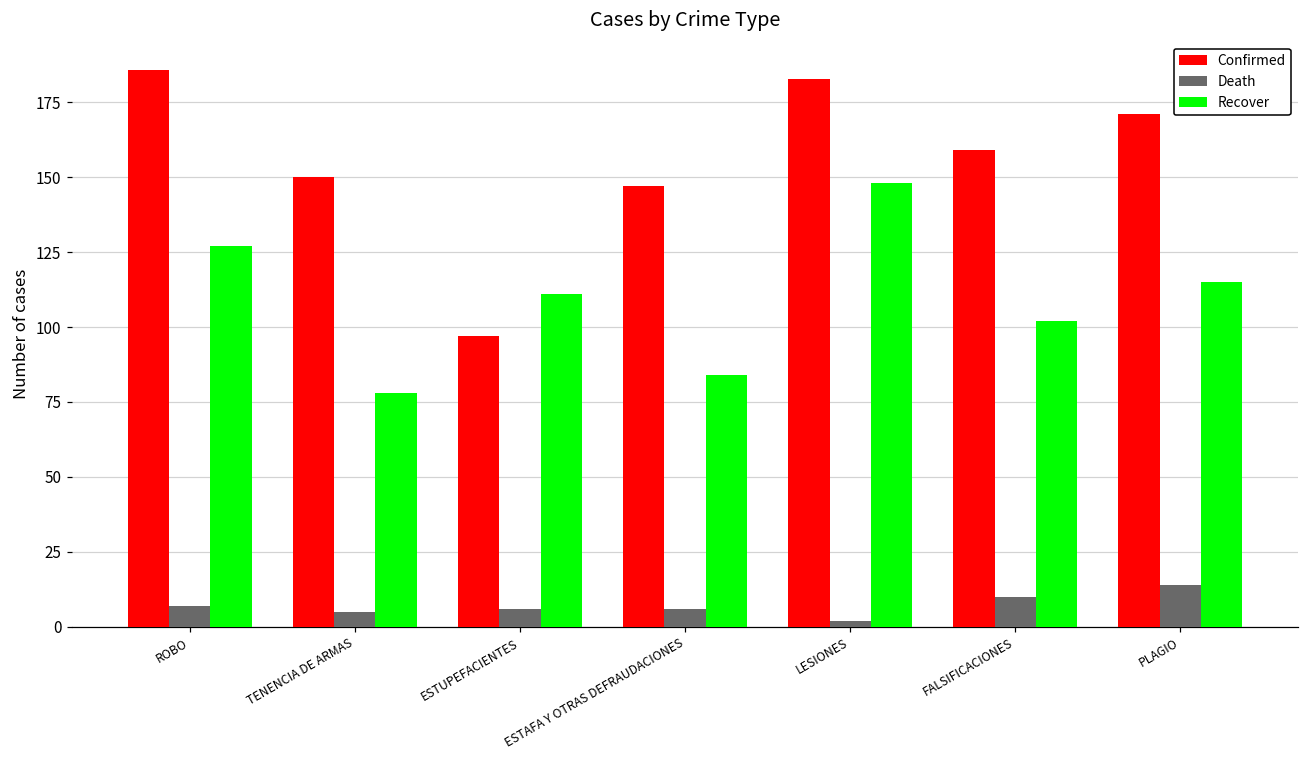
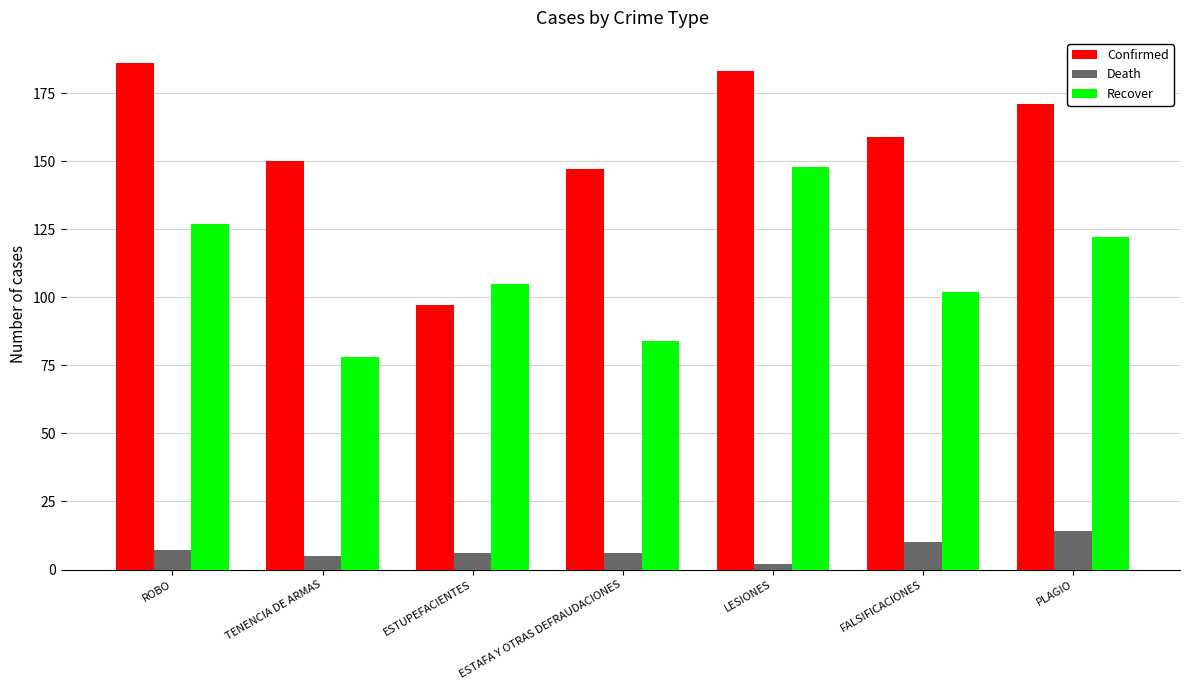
  {
    "Confirmed": {
      "ROBO": 186,
      "TENENCIA DE ARMAS": 150,
      "ESTUPEFACIENTES": 97,
      "ESTAFA Y OTRAS DEFRAUDACIONES": 147,
      "LESIONES": 183,
      "FALSIFICACIONES": 159,
      "PLAGIO": 171
    },
    "Death": {
      "ROBO": 7,
      "TENENCIA DE ARMAS": 5,
      "ESTUPEFACIENTES": 6,
      "ESTAFA Y OTRAS DEFRAUDACIONES": 6,
      "LESIONES": 2,
      "FALSIFICACIONES": 10,
      "PLAGIO": 14
    },
    "Recover": {
      "ROBO": 127,
      "TENENCIA DE ARMAS": 78,
-     "ESTUPEFACIENTES": 111,
+     "ESTUPEFACIENTES": 105,
      "ESTAFA Y OTRAS DEFRAUDACIONES": 84,
      "LESIONES": 148,
      "FALSIFICACIONES": 102,
-     "PLAGIO": 115
+     "PLAGIO": 122
    }
  }
